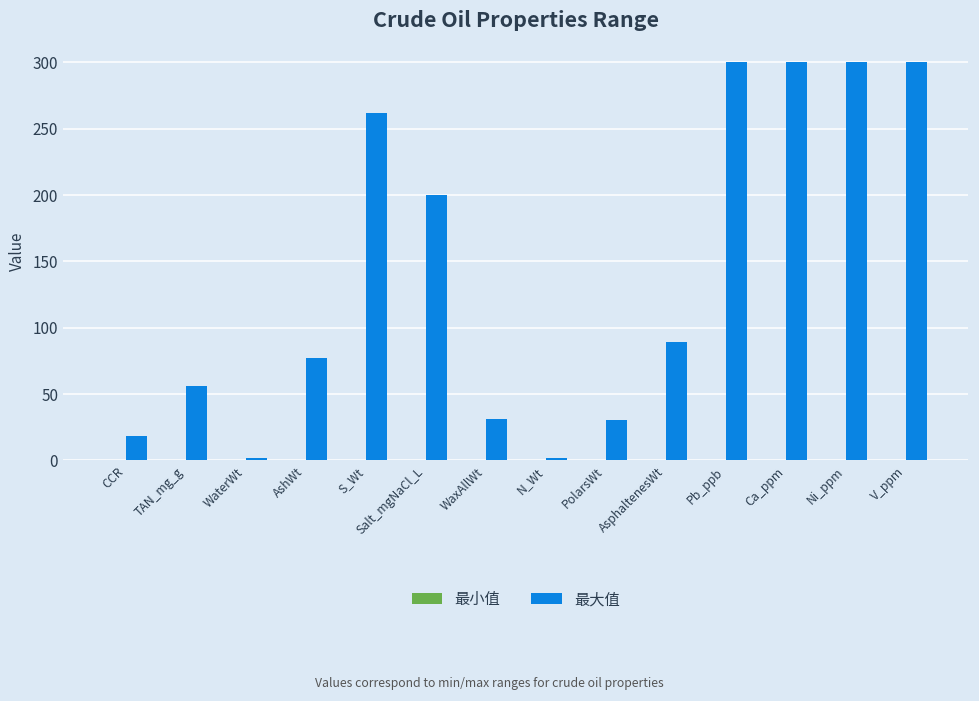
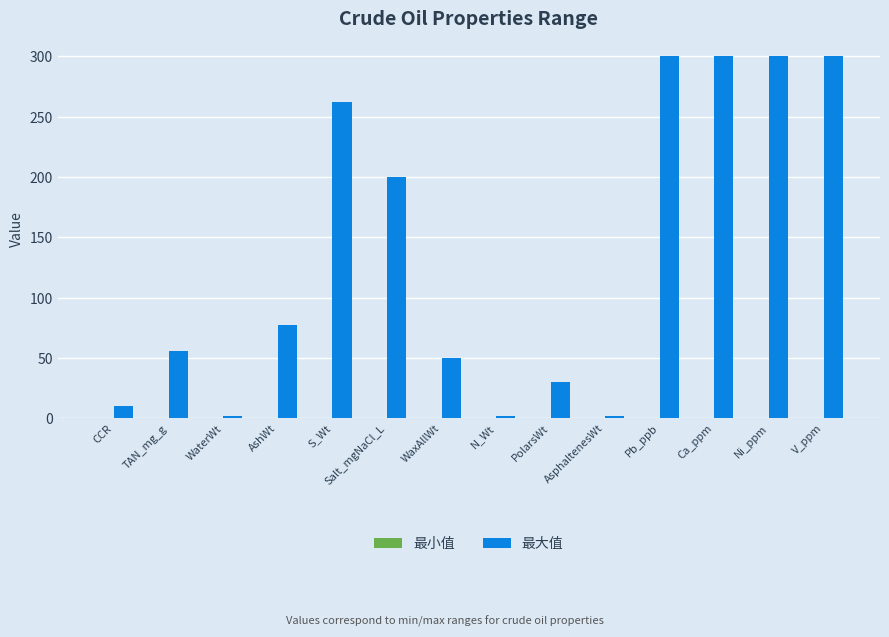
  {
    "最小值": {
      "CCR": 0,
      "TAN_mg_g": 0,
      "WaterWt": 0,
      "AshWt": 0,
      "S_Wt": 0,
      "Salt_mgNaCl_L": 0,
      "WaxAllWt": 0,
      "N_Wt": 0,
      "PolarsWt": 0,
      "AsphaltenesWt": 0,
      "Pb_ppb": 0,
      "Ca_ppm": 0,
      "Ni_ppm": 0,
      "V_ppm": 0
    },
    "最大值": {
-     "CCR": 18,
+     "CCR": 10,
      "TAN_mg_g": 56,
      "AshWt": 77,
      "S_Wt": 262,
      "Salt_mgNaCl_L": 200,
-     "WaxAllWt": 31,
+     "WaxAllWt": 50,
      "PolarsWt": 30,
-     "AsphaltenesWt": 89,
+     "AsphaltenesWt": 2,
      "Pb_ppb": 300,
      "Ca_ppm": 300,
      "Ni_ppm": 300,
      "V_ppm": 300
    }
  }
